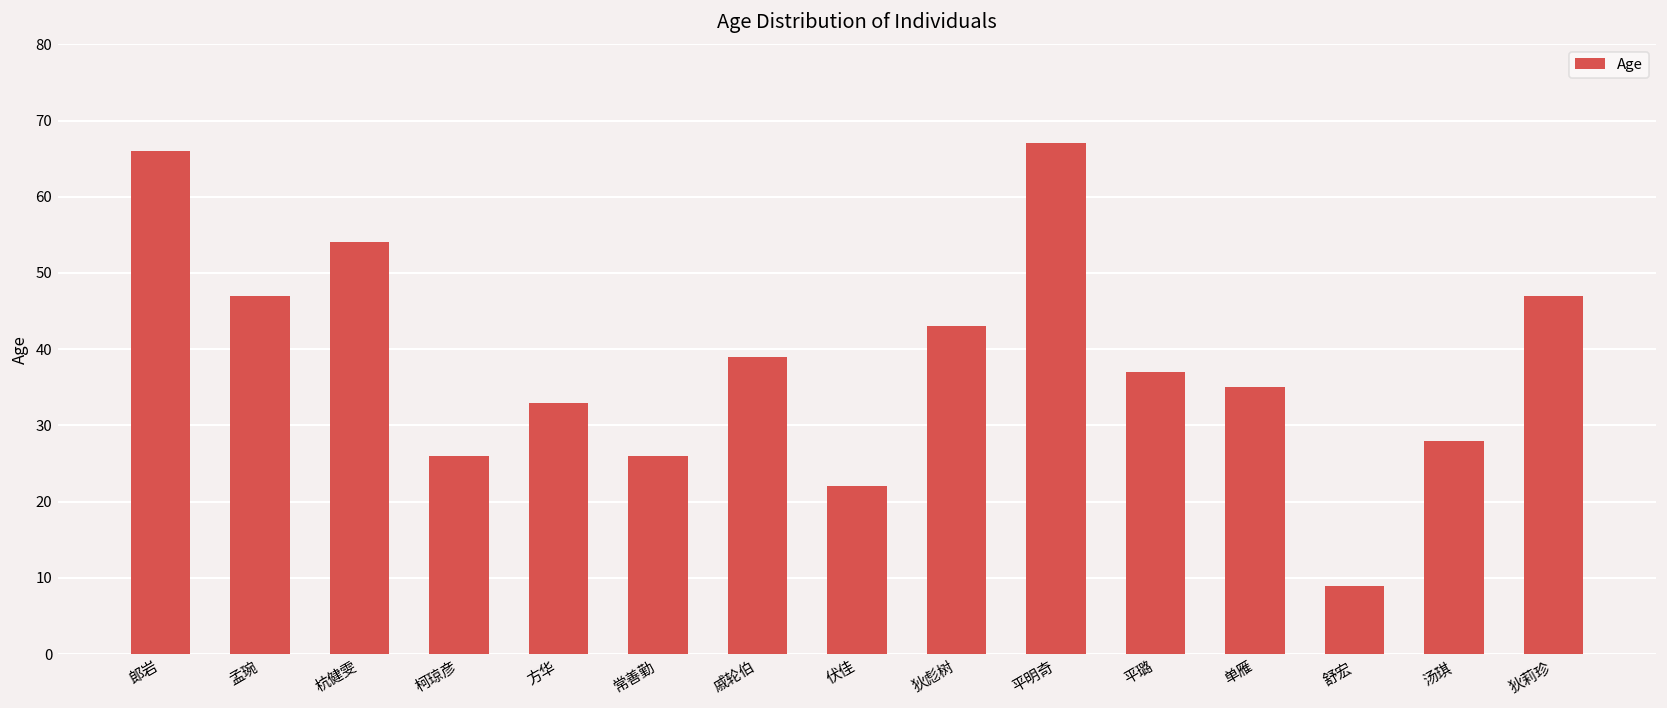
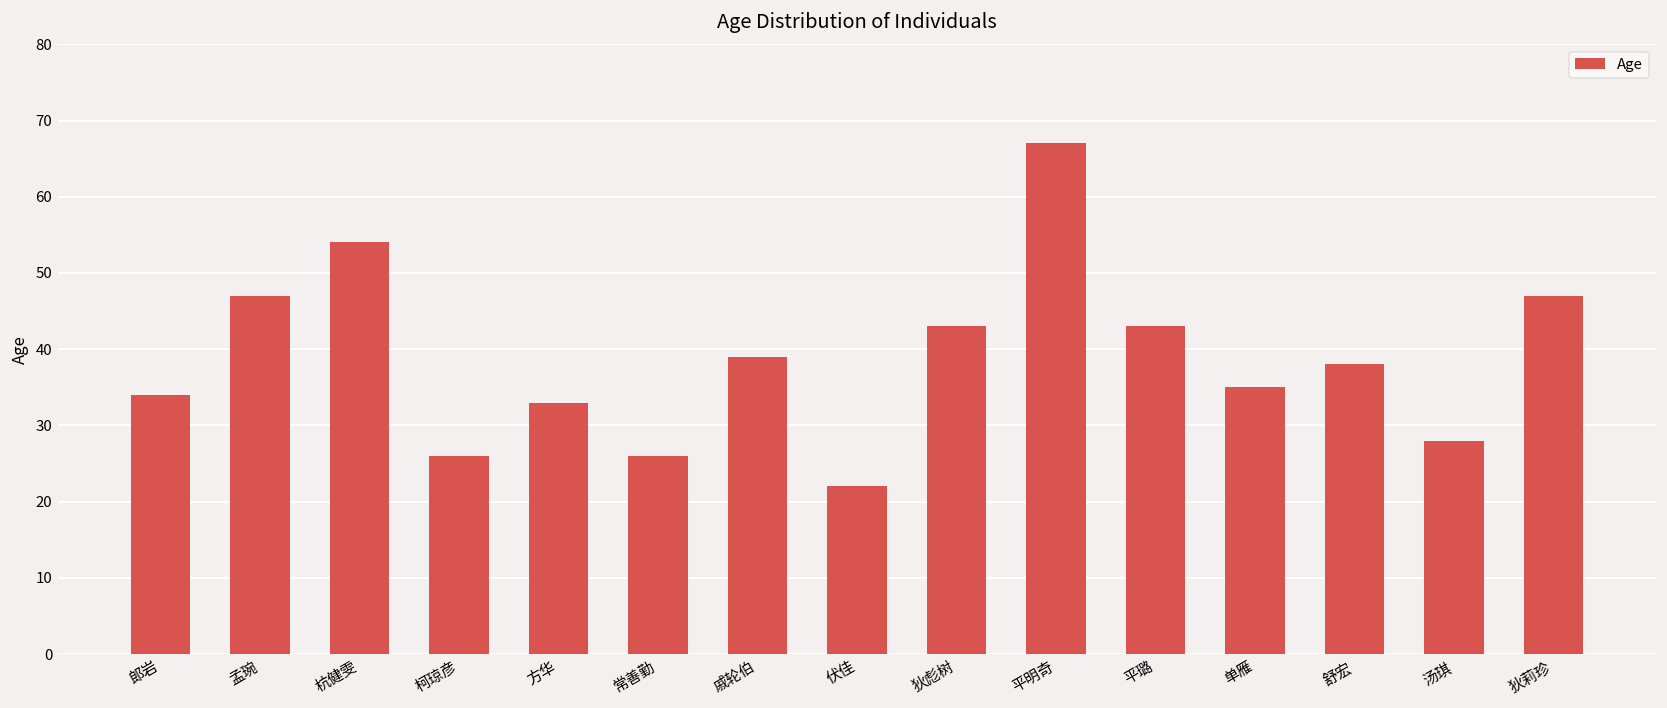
  {
-   "郎岩": 66,
+   "郎岩": 34,
    "孟琬": 47,
    "杭健雯": 54,
    "柯琼彦": 26,
    "方华": 33,
    "常善勤": 26,
    "戚轮伯": 39,
    "伏佳": 22,
    "狄彪树": 43,
    "平明奇": 67,
-   "平璐": 37,
+   "平璐": 43,
    "单雁": 35,
-   "舒宏": 9,
+   "舒宏": 38,
    "汤琪": 28,
    "狄莉珍": 47
  }
